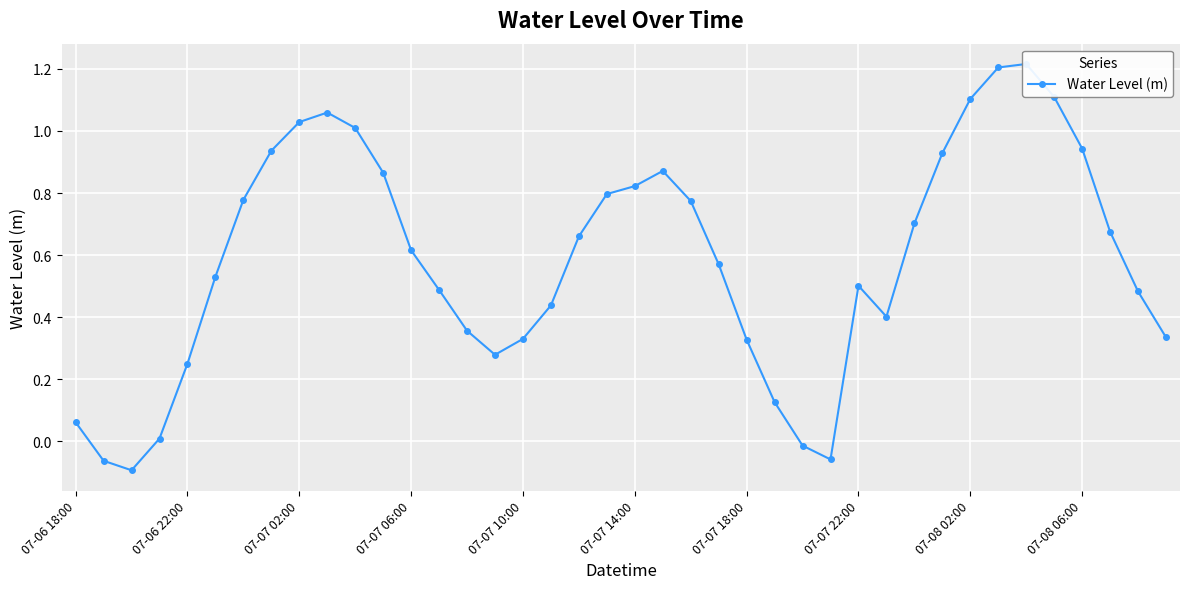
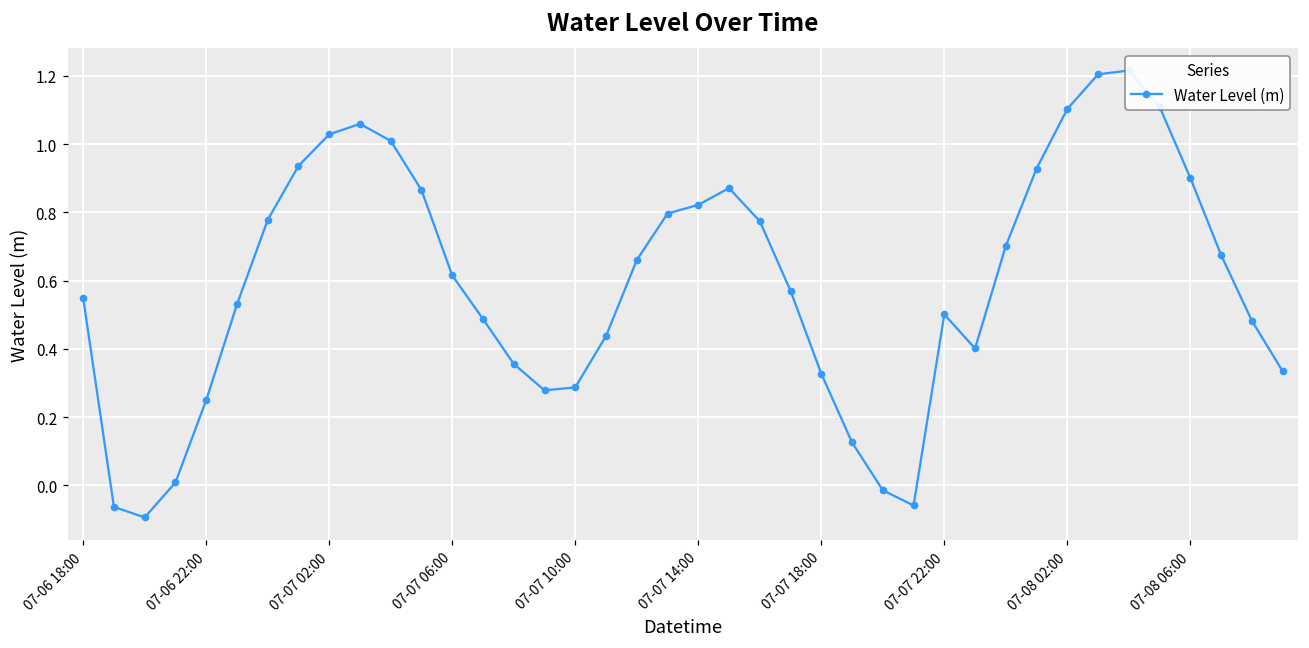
  {
-   "07-06 18:00": 0.06,
+   "07-06 18:00": 0.55,
    "07-06 22:00": 0.25,
    "07-07 02:00": 1.03,
    "07-07 06:00": 0.62,
-   "07-07 10:00": 0.33,
+   "07-07 10:00": 0.29,
    "07-07 14:00": 0.82,
    "07-07 18:00": 0.33,
    "07-07 22:00": 0.50,
    "07-08 02:00": 1.10,
-   "07-08 06:00": 0.94
+   "07-08 06:00": 0.90
  }
